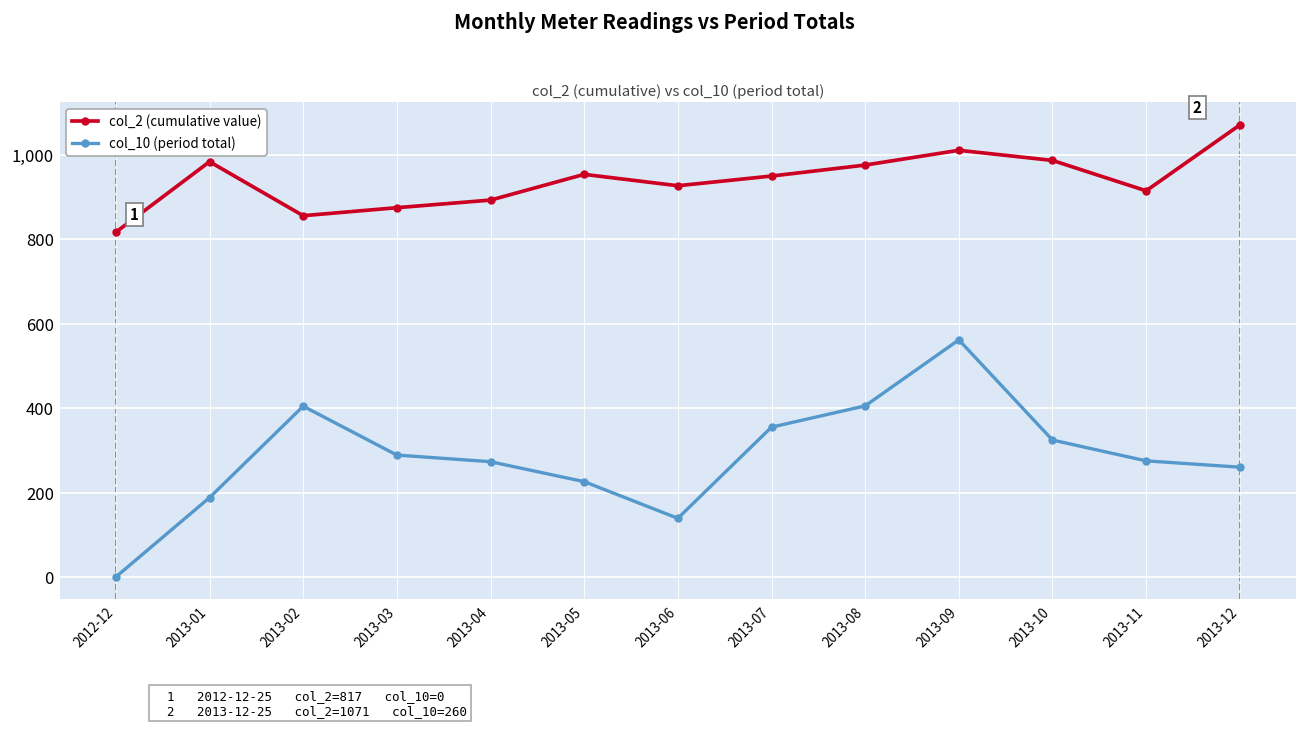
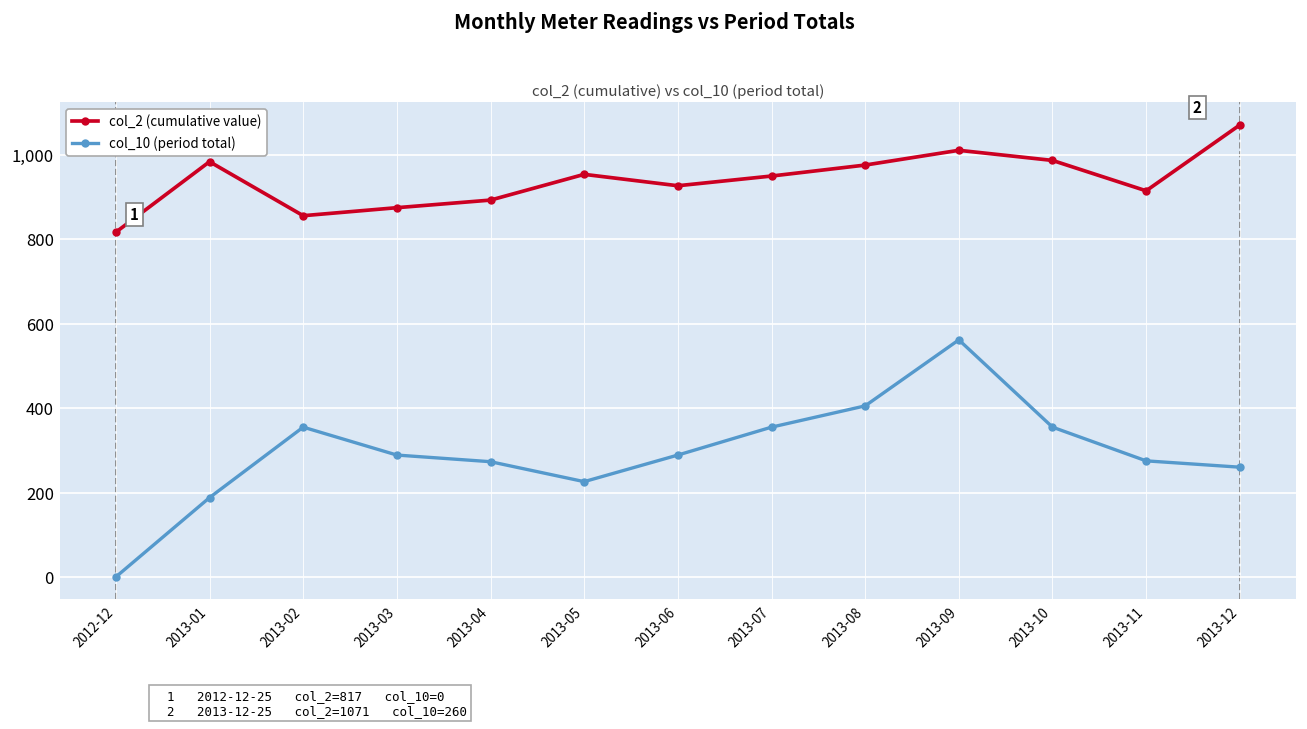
  {
    "col_2 (cumulative value)": {
      "2013-01": "980",
      "2013-02": "860",
      "2013-03": "880",
      "2013-04": "890",
      "2013-05": "950",
      "2013-06": "930",
      "2013-07": "950",
      "2013-08": "980",
      "2013-09": "1,010",
      "2013-10": "990",
      "2013-11": "920",
      "2013-12": "1,070"
    },
    "col_10 (period total)": {
      "2012-12": "0",
      "2013-01": "190",
-     "2013-02": "400",
+     "2013-02": "350",
      "2013-03": "290",
      "2013-04": "270",
      "2013-05": "230",
-     "2013-06": "140",
+     "2013-06": "290",
      "2013-07": "350",
      "2013-08": "410",
      "2013-09": "560",
-     "2013-10": "320",
+     "2013-10": "350",
      "2013-11": "280",
      "2013-12": "260"
    }
  }
